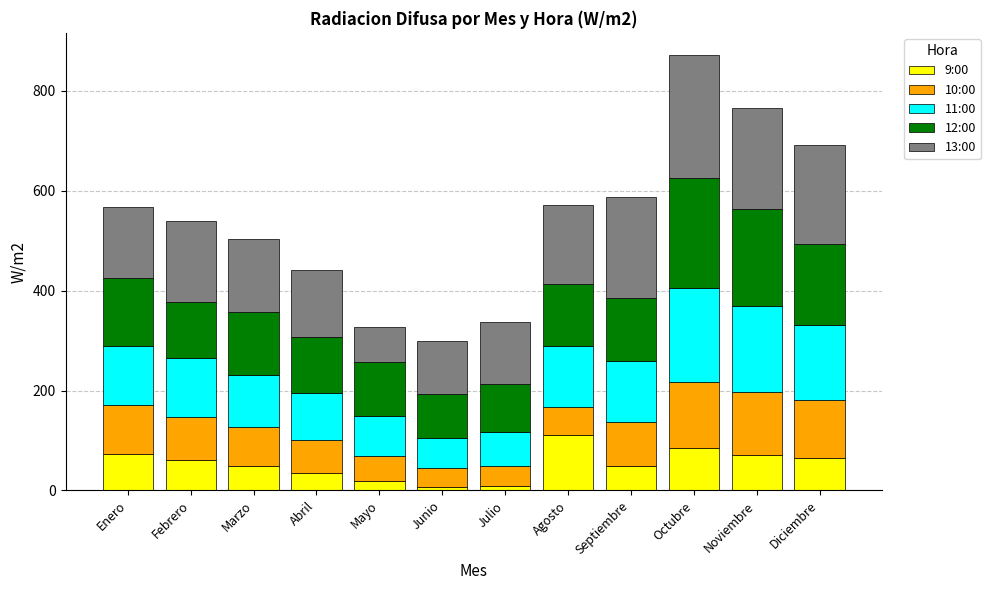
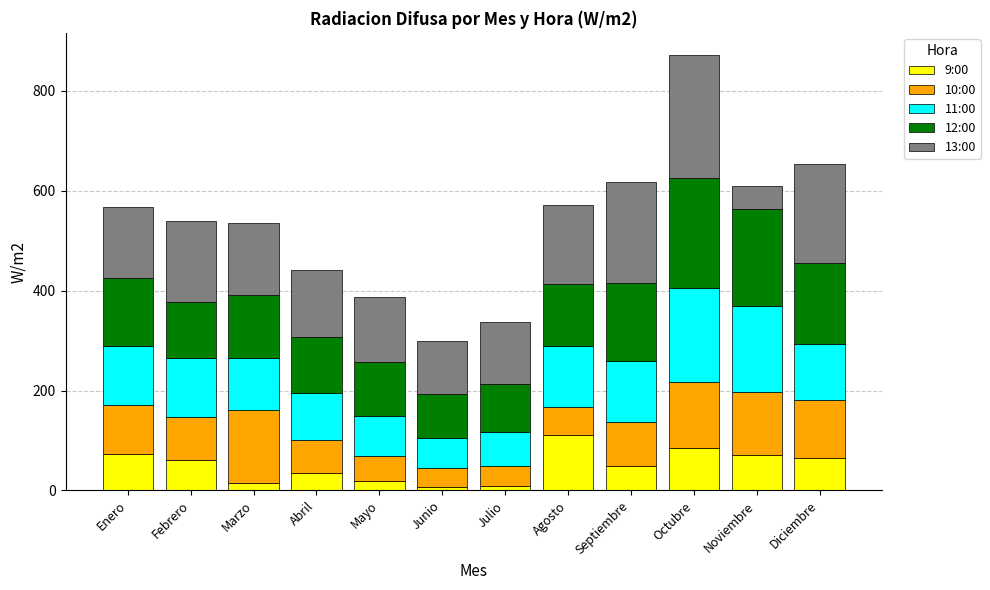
  {
    "9:00": {
      "Enero": 70,
      "Febrero": 60,
-     "Marzo": 50,
+     "Marzo": 10,
      "Abril": 30,
      "Mayo": 20,
      "Junio": 10,
      "Julio": 10,
      "Agosto": 110,
      "Septiembre": 50,
      "Octubre": 80,
      "Noviembre": 70,
      "Diciembre": 70
    },
    "10:00": {
      "Enero": 100,
      "Febrero": 90,
-     "Marzo": 80,
+     "Marzo": 150,
      "Abril": 70,
      "Mayo": 50,
      "Junio": 40,
      "Julio": 40,
      "Agosto": 60,
      "Septiembre": 90,
      "Octubre": 130,
      "Noviembre": 130,
      "Diciembre": 120
    },
    "11:00": {
      "Enero": 120,
      "Febrero": 120,
      "Marzo": 100,
      "Abril": 90,
      "Mayo": 80,
      "Junio": 60,
      "Julio": 70,
      "Agosto": 120,
      "Septiembre": 120,
      "Octubre": 190,
      "Noviembre": 170,
-     "Diciembre": 150
+     "Diciembre": 110
    },
    "12:00": {
      "Enero": 140,
      "Febrero": 110,
      "Marzo": 130,
      "Abril": 110,
      "Mayo": 110,
      "Junio": 90,
      "Julio": 100,
      "Agosto": 120,
-     "Septiembre": 130,
+     "Septiembre": 160,
      "Octubre": 220,
      "Noviembre": 190,
      "Diciembre": 160
    },
    "13:00": {
      "Enero": 140,
      "Febrero": 160,
      "Marzo": 140,
      "Abril": 130,
-     "Mayo": 70,
+     "Mayo": 130,
      "Junio": 100,
      "Julio": 120,
      "Agosto": 160,
      "Septiembre": 200,
      "Octubre": 250,
-     "Noviembre": 200,
+     "Noviembre": 50,
      "Diciembre": 200
    }
  }
